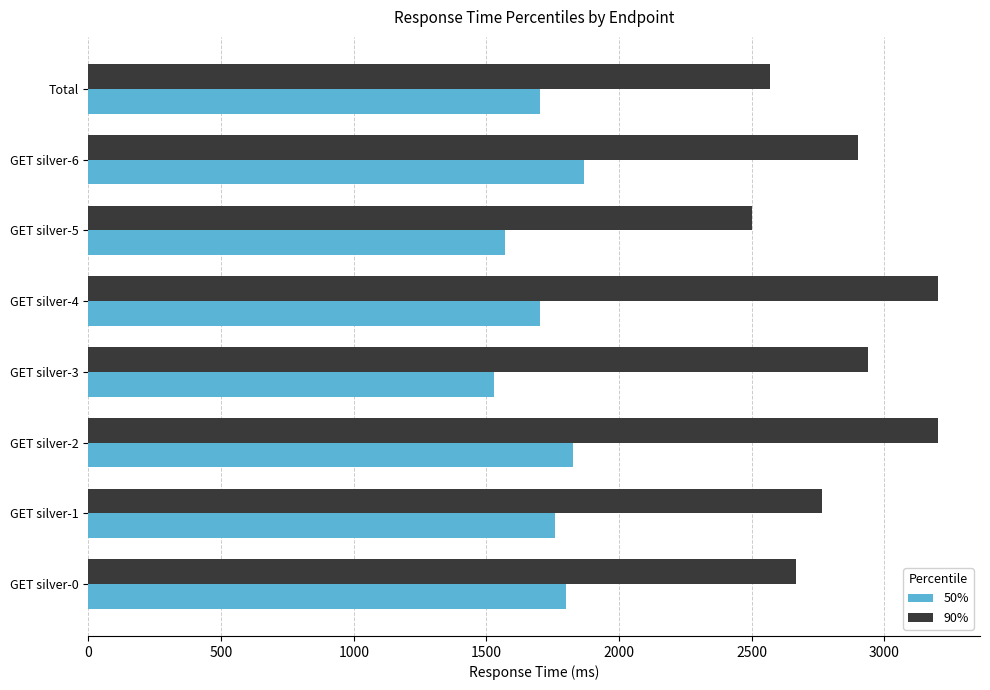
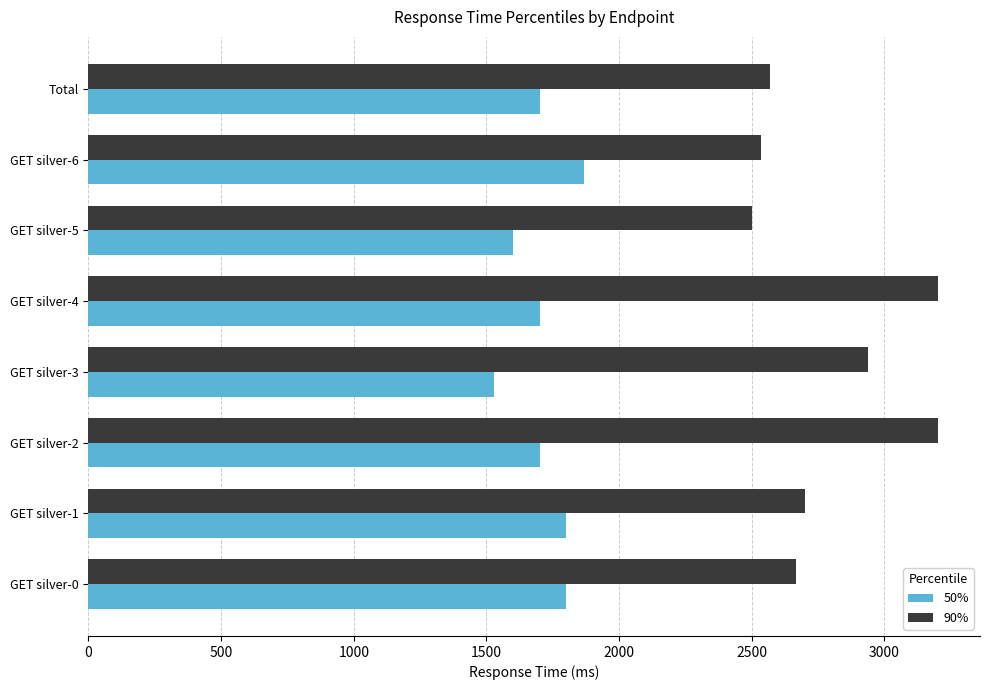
  {
    "50%": {
      "Total": 1700,
      "GET silver-6": 1870,
-     "GET silver-5": 1570,
+     "GET silver-5": 1600,
      "GET silver-4": 1700,
      "GET silver-3": 1530,
-     "GET silver-2": 1830,
-     "GET silver-1": 1760,
+     "GET silver-2": 1700,
+     "GET silver-1": 1800,
      "GET silver-0": 1800
    },
    "90%": {
      "Total": 2570,
-     "GET silver-6": 2900,
+     "GET silver-6": 2530,
      "GET silver-5": 2500,
      "GET silver-4": 3200,
      "GET silver-3": 2940,
      "GET silver-2": 3200,
-     "GET silver-1": 2770,
+     "GET silver-1": 2700,
      "GET silver-0": 2670
    }
  }
